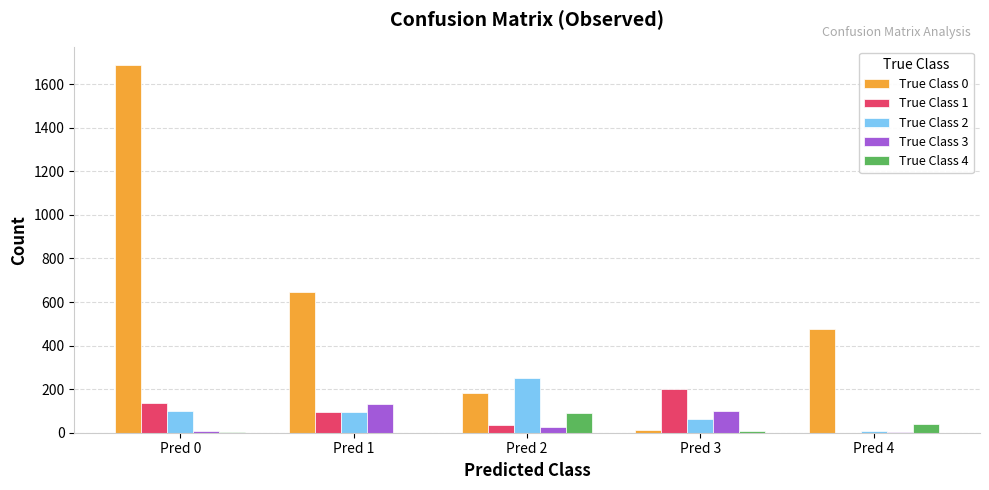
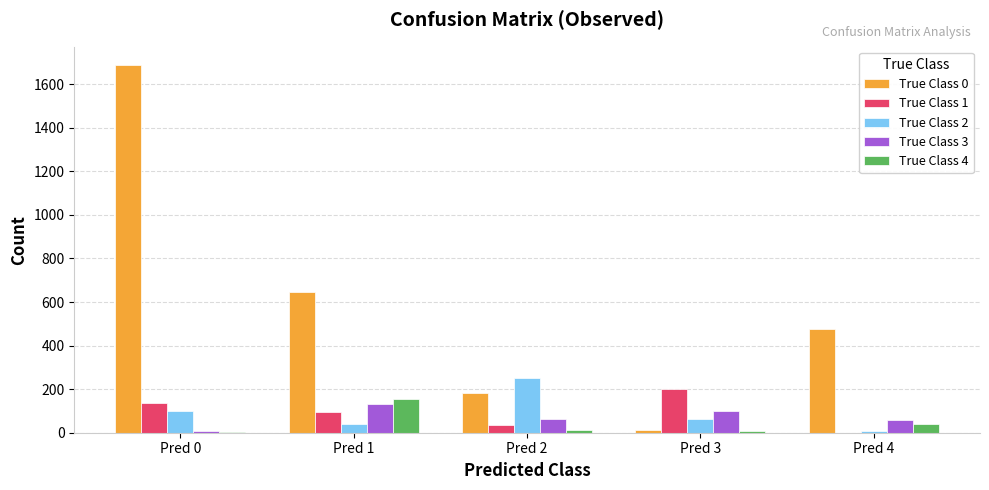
  {
    "True Class 0": {
      "Pred 0": 1690,
      "Pred 1": 650,
      "Pred 2": 180,
      "Pred 3": 10,
      "Pred 4": 480
    },
    "True Class 1": {
      "Pred 0": 140,
      "Pred 1": 100,
      "Pred 2": 40,
      "Pred 3": 200
    },
    "True Class 2": {
      "Pred 0": 100,
-     "Pred 1": 100,
+     "Pred 1": 40,
      "Pred 2": 250,
      "Pred 3": 60
    },
    "True Class 3": {
      "Pred 1": 130,
-     "Pred 2": 30,
+     "Pred 2": 60,
      "Pred 3": 100,
-     "Pred 4": 0
+     "Pred 4": 60
    },
    "True Class 4": {
-     "Pred 1": 0,
-     "Pred 2": 90,
+     "Pred 1": 160,
+     "Pred 2": 10,
      "Pred 4": 40
    }
  }
